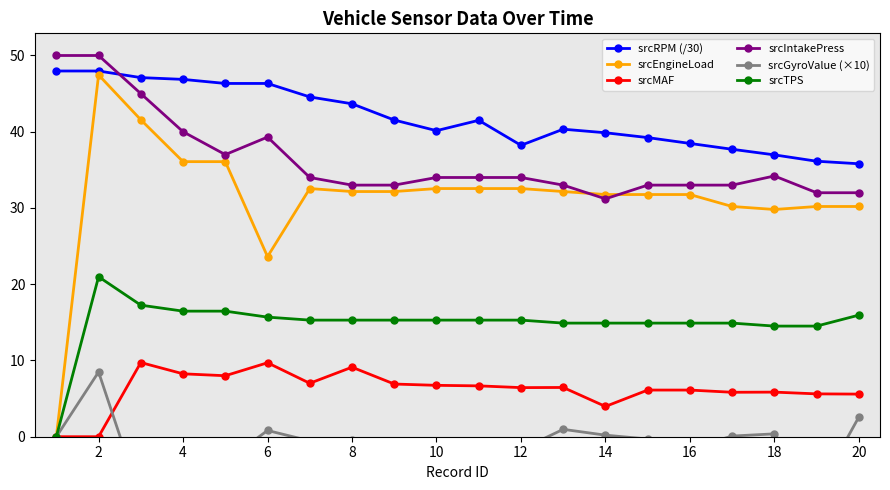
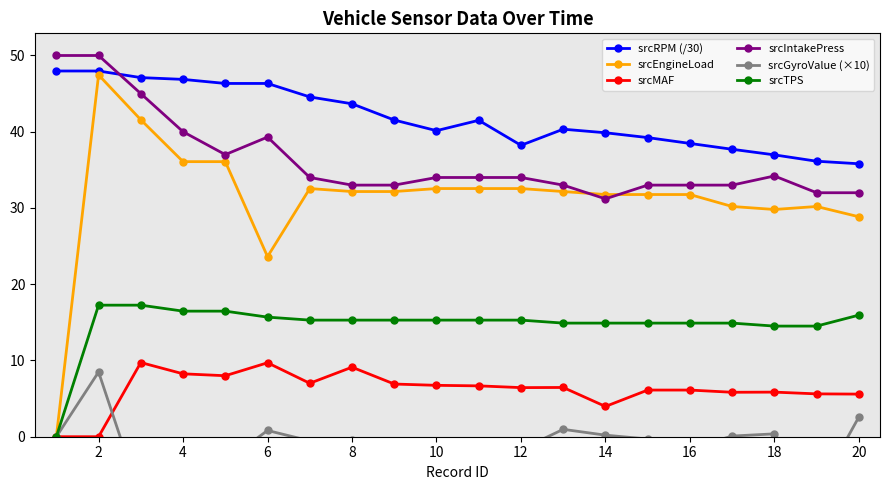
  {
    "srcRPM (/30)": {
      "2": 48,
      "4": 47,
      "6": 46,
      "8": 44,
      "10": 40,
      "12": 38,
      "14": 40,
      "16": 38,
      "18": 37,
      "20": 36
    },
    "srcEngineLoad": {
      "2": 47,
      "4": 36,
      "6": 24,
      "8": 32,
      "10": 33,
      "12": 33,
      "14": 32,
      "16": 32,
      "18": 30,
-     "20": 30
+     "20": 29
    },
    "srcMAF": {
      "2": 0,
      "4": 8,
      "6": 10,
      "8": 9,
      "10": 7,
      "12": 6,
      "14": 4,
      "16": 6,
      "18": 6,
      "20": 6
    },
    "srcIntakePress": {
      "2": 50,
      "4": 40,
      "6": 39,
      "8": 33,
      "10": 34,
      "12": 34,
      "14": 31,
      "16": 33,
      "18": 34,
      "20": 32
    },
    "srcGyroValue (×10)": {
      "2": 8,
      "6": 1,
      "14": 0,
      "18": 0,
      "20": 3
    },
    "srcTPS": {
-     "2": 21,
+     "2": 17,
      "4": 16,
      "6": 16,
      "8": 15,
      "10": 15,
      "12": 15,
      "14": 15,
      "16": 15,
      "18": 15,
      "20": 16
    }
  }
